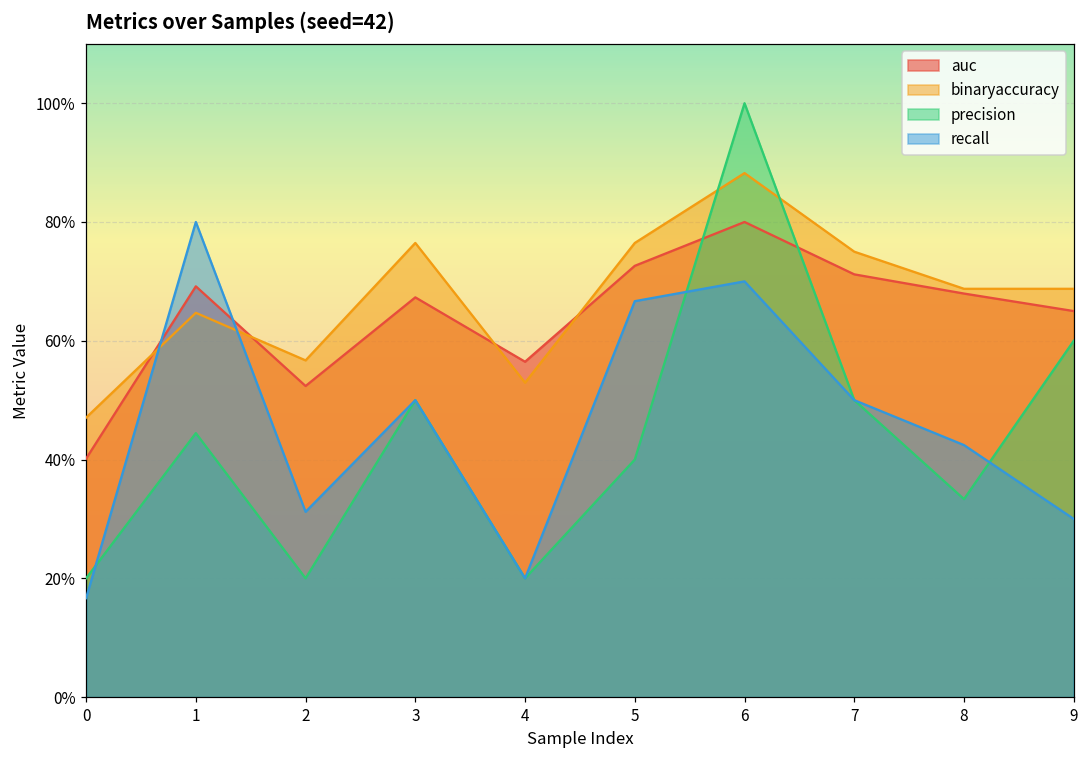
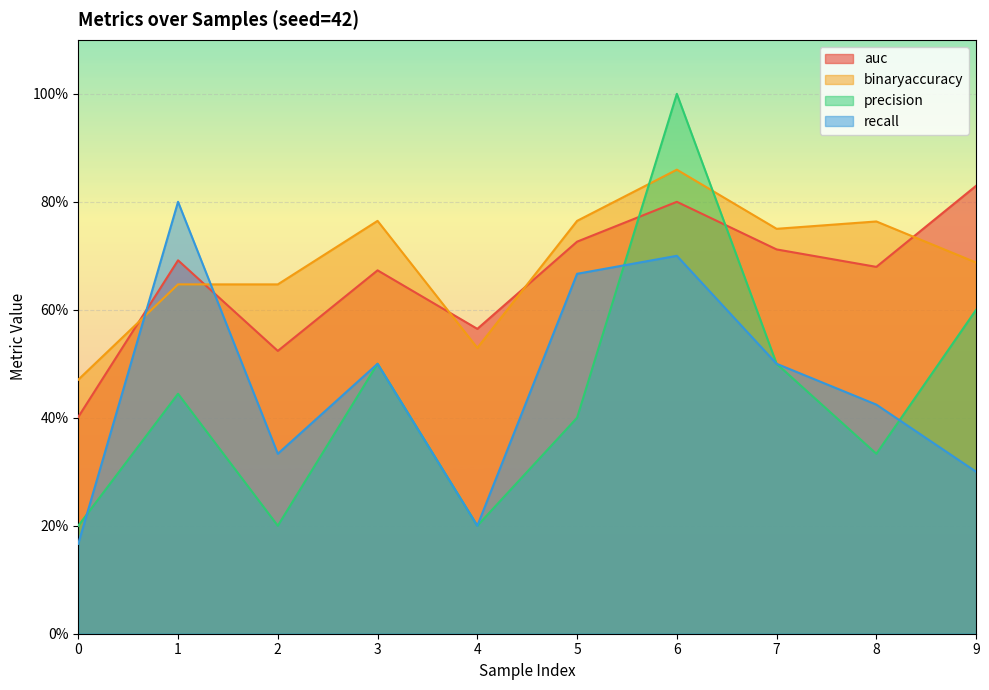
  {
    "auc": {
      "0": "40%",
      "1": "69%",
      "2": "52%",
      "3": "67%",
      "4": "56%",
      "5": "73%",
      "6": "80%",
      "7": "71%",
      "8": "68%",
-     "9": "65%"
+     "9": "83%"
    },
    "binaryaccuracy": {
      "0": "47%",
      "1": "65%",
-     "2": "57%",
+     "2": "65%",
      "3": "76%",
      "4": "53%",
      "5": "76%",
-     "6": "88%",
+     "6": "86%",
      "7": "75%",
-     "8": "69%",
+     "8": "76%",
      "9": "69%"
    },
    "precision": {
      "0": "20%",
      "1": "44%",
      "2": "20%",
      "5": "40%",
      "6": "100%",
      "8": "33%",
      "9": "60%"
    },
    "recall": {
      "0": "17%",
      "1": "80%",
-     "2": "31%",
+     "2": "33%",
      "5": "67%",
      "6": "70%",
      "8": "42%",
      "9": "30%"
    }
  }
